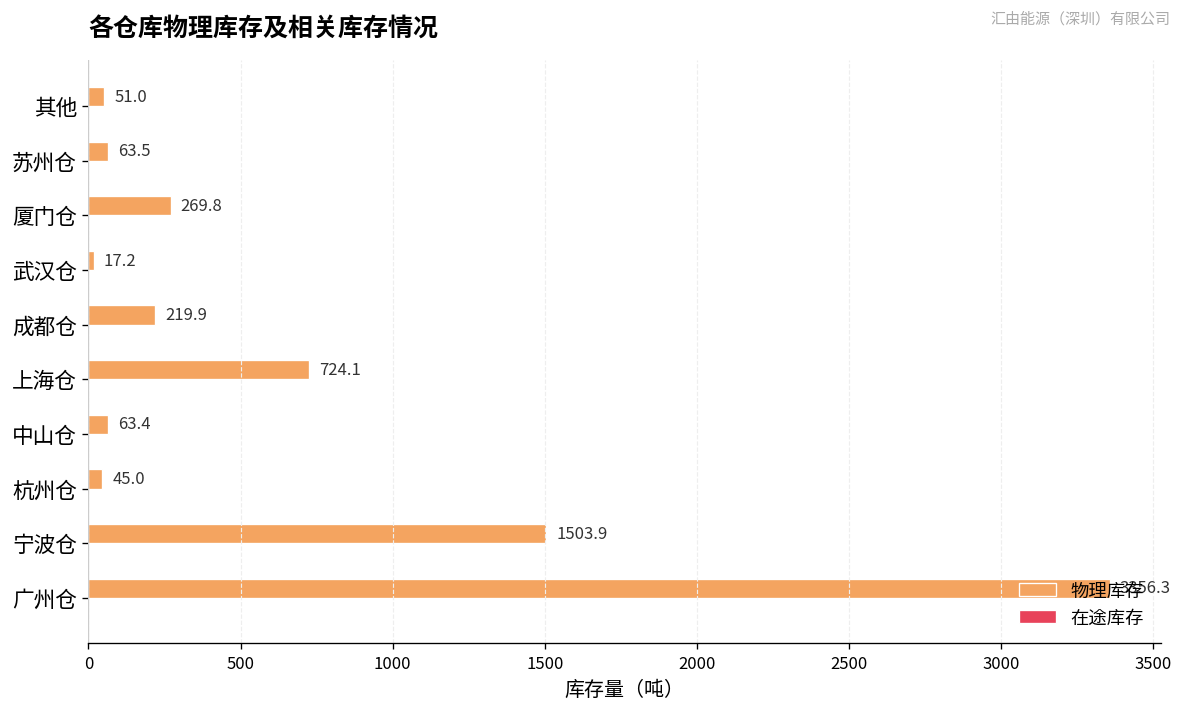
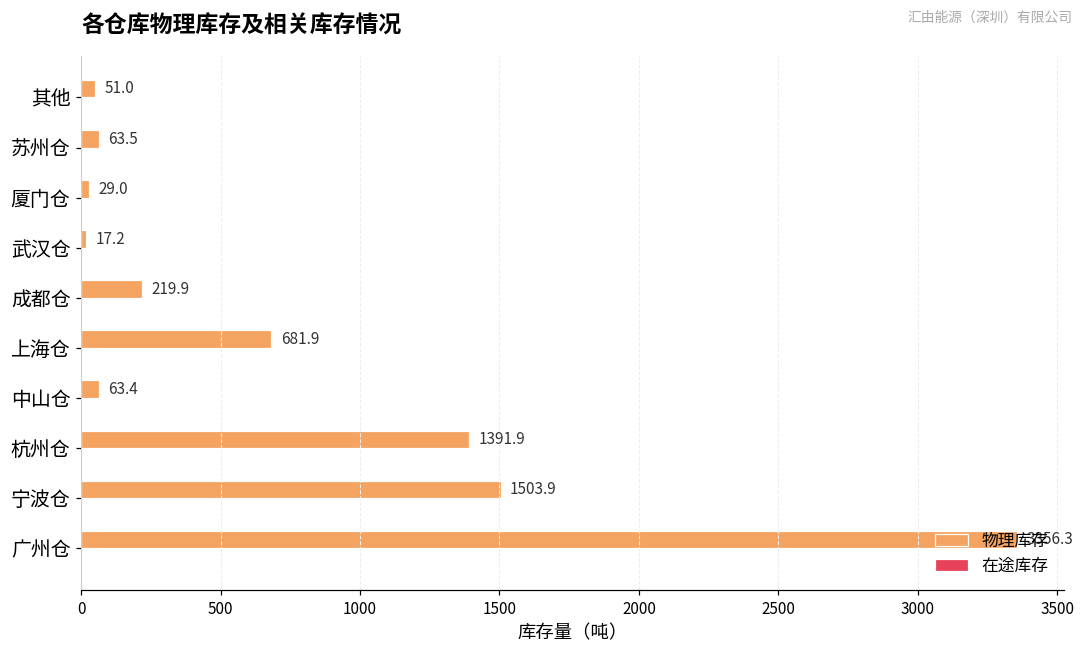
  {
    "物理库存": {
      "其他": 51.0,
      "苏州仓": 63.5,
-     "厦门仓": 269.8,
+     "厦门仓": 29.0,
      "武汉仓": 17.2,
      "成都仓": 219.9,
-     "上海仓": 724.1,
+     "上海仓": 681.9,
      "中山仓": 63.4,
-     "杭州仓": 45.0,
+     "杭州仓": 1391.9,
      "宁波仓": 1503.9,
      "广州仓": 3356.3
    },
    "在途库存": {
      "其他": 0,
      "苏州仓": 0,
      "厦门仓": 0,
      "武汉仓": 0,
      "成都仓": 0,
      "上海仓": 0,
      "中山仓": 0,
      "杭州仓": 0,
      "宁波仓": 0,
      "广州仓": 0
    }
  }
